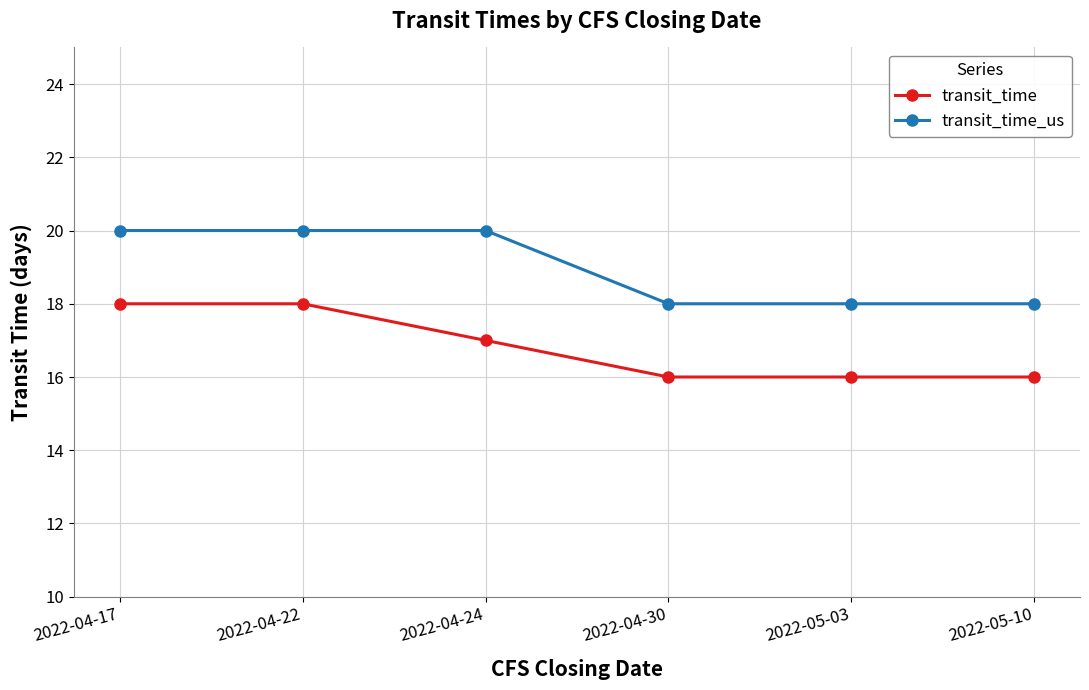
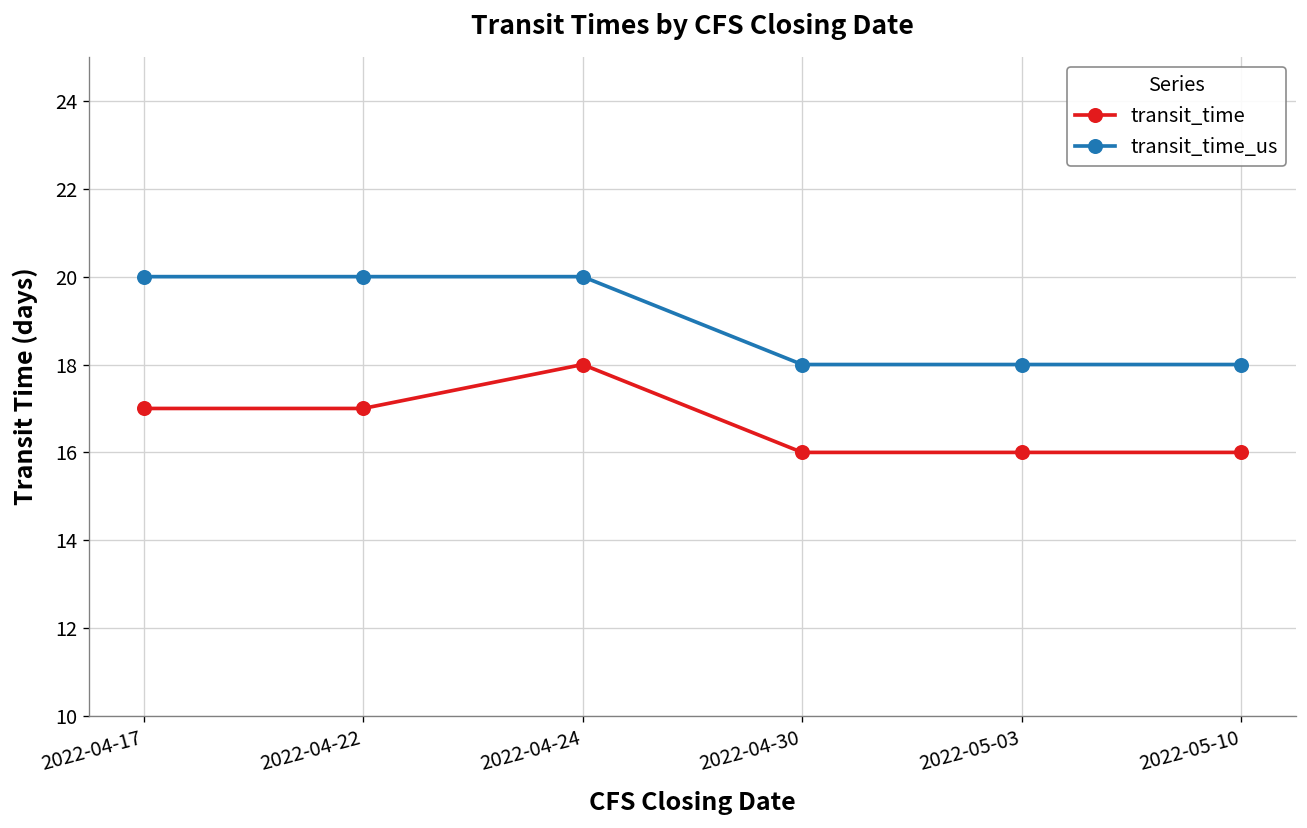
  {
    "transit_time": {
-     "2022-04-17": 18,
-     "2022-04-22": 18,
-     "2022-04-24": 17,
+     "2022-04-17": 17,
+     "2022-04-22": 17,
+     "2022-04-24": 18,
      "2022-04-30": 16,
      "2022-05-03": 16,
      "2022-05-10": 16
    },
    "transit_time_us": {
      "2022-04-17": 20,
      "2022-04-22": 20,
      "2022-04-24": 20,
      "2022-04-30": 18,
      "2022-05-03": 18,
      "2022-05-10": 18
    }
  }
